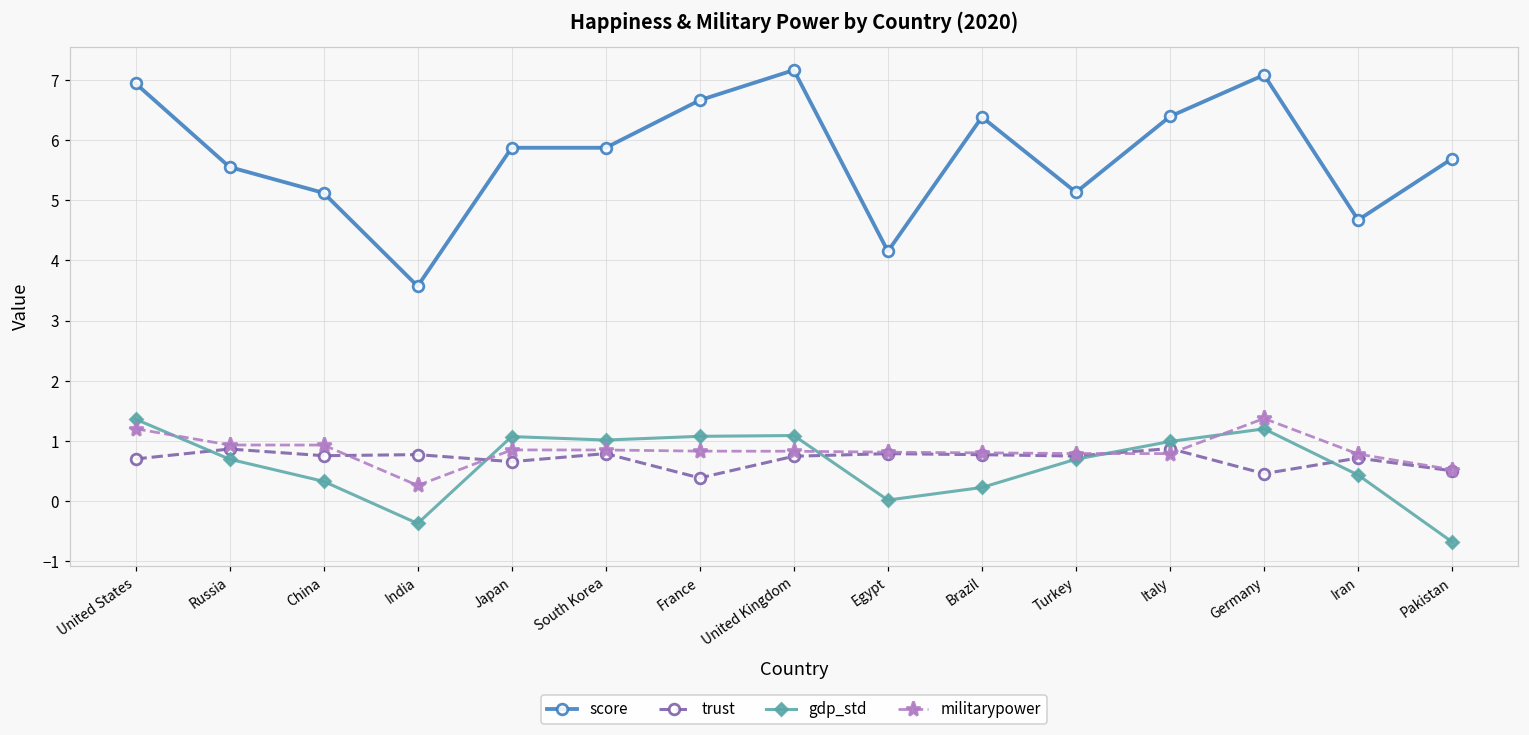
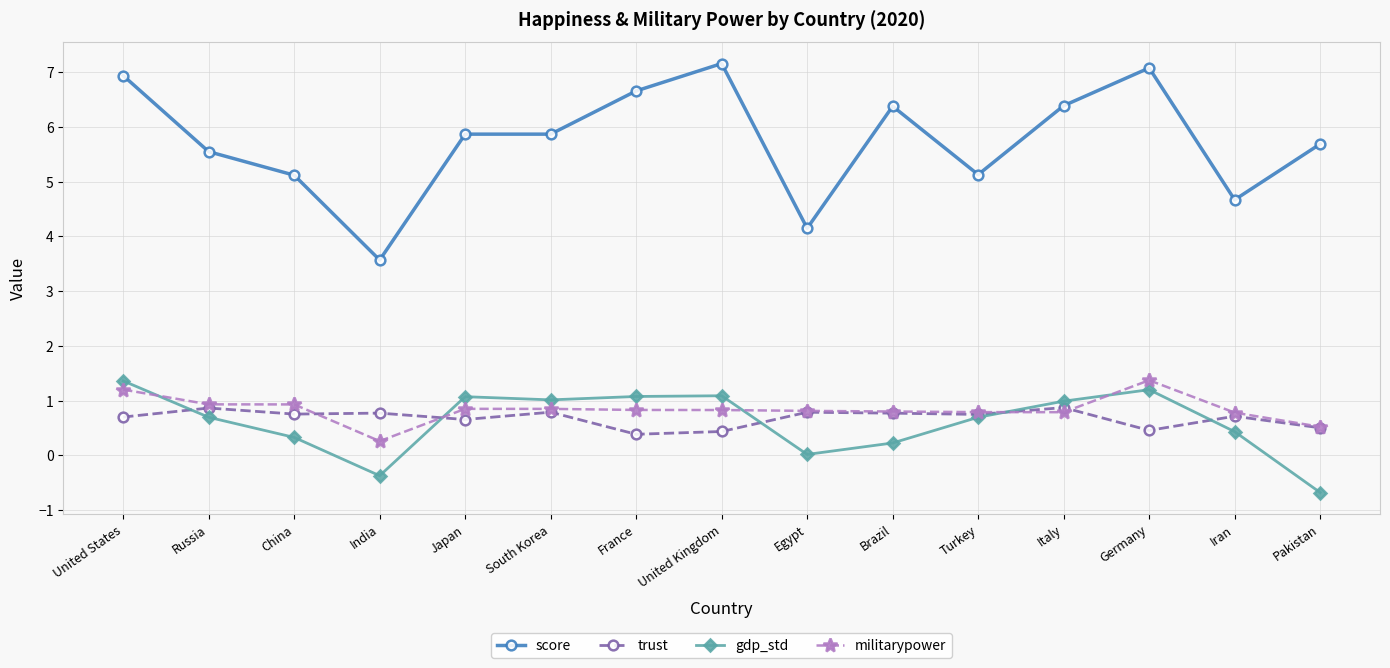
  {
    "trust": {
      "United States": 0.7,
      "Russia": 0.9,
      "China": 0.8,
      "India": 0.8,
      "Japan": 0.7,
      "South Korea": 0.8,
      "France": 0.4,
-     "United Kingdom": 0.7,
+     "United Kingdom": 0.4,
      "Italy": 0.9,
      "Germany": 0.5,
      "Iran": 0.7
    },
    "militarypower": {
      "United States": 1.2,
      "Russia": 0.9,
      "China": 0.9,
      "India": 0.3,
      "Japan": 0.8,
      "South Korea": 0.8,
      "France": 0.8,
      "United Kingdom": 0.8,
      "Italy": 0.8,
      "Germany": 1.4,
      "Iran": 0.8
    }
  }
